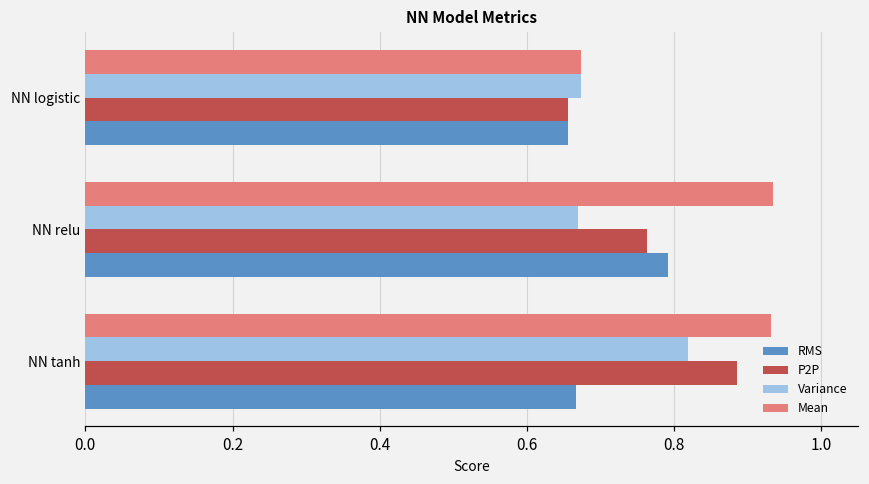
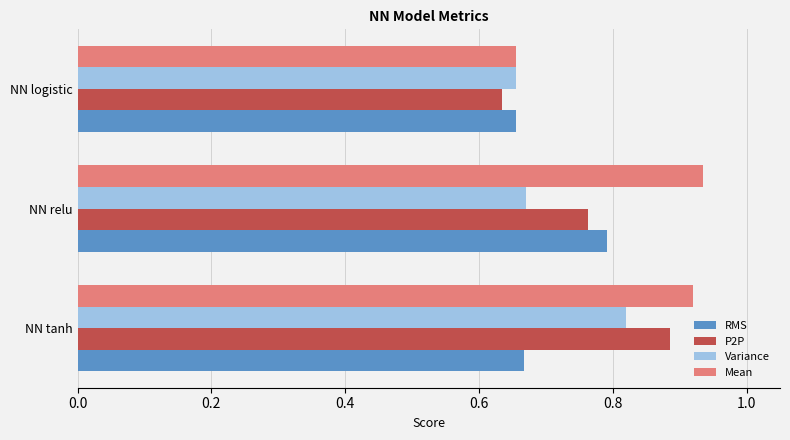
  {
    "RMS": {
      "NN logistic": 0.66,
      "NN relu": 0.79,
      "NN tanh": 0.67
    },
    "P2P": {
-     "NN logistic": 0.66,
+     "NN logistic": 0.63,
      "NN relu": 0.76,
      "NN tanh": 0.89
    },
    "Variance": {
-     "NN logistic": 0.67,
+     "NN logistic": 0.66,
      "NN relu": 0.67,
      "NN tanh": 0.82
    },
    "Mean": {
-     "NN logistic": 0.67,
+     "NN logistic": 0.66,
      "NN relu": 0.93,
-     "NN tanh": 0.93
+     "NN tanh": 0.92
    }
  }
